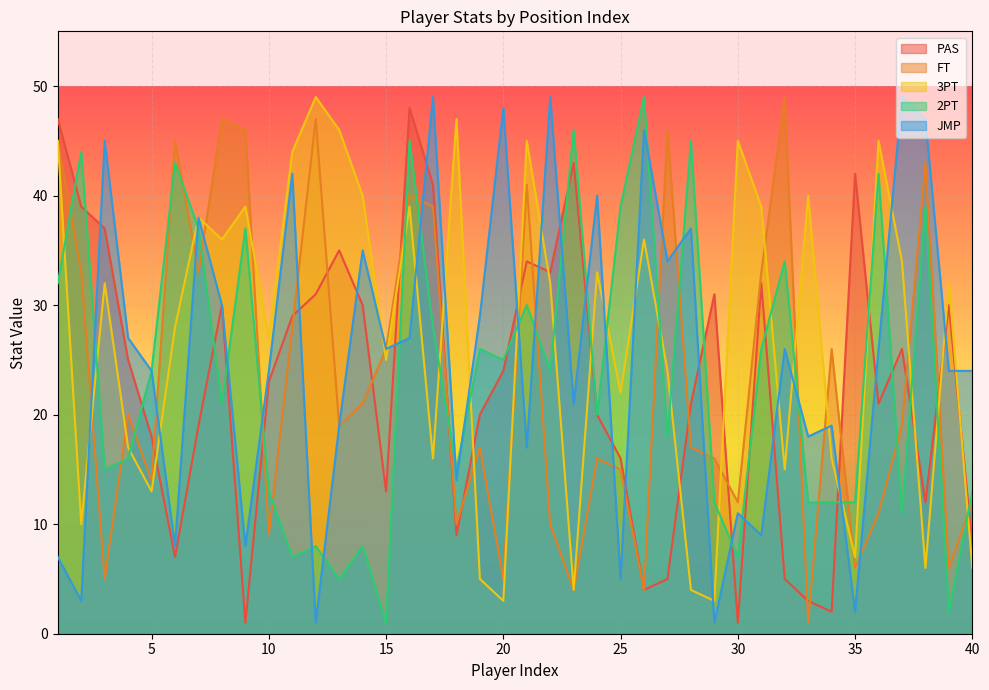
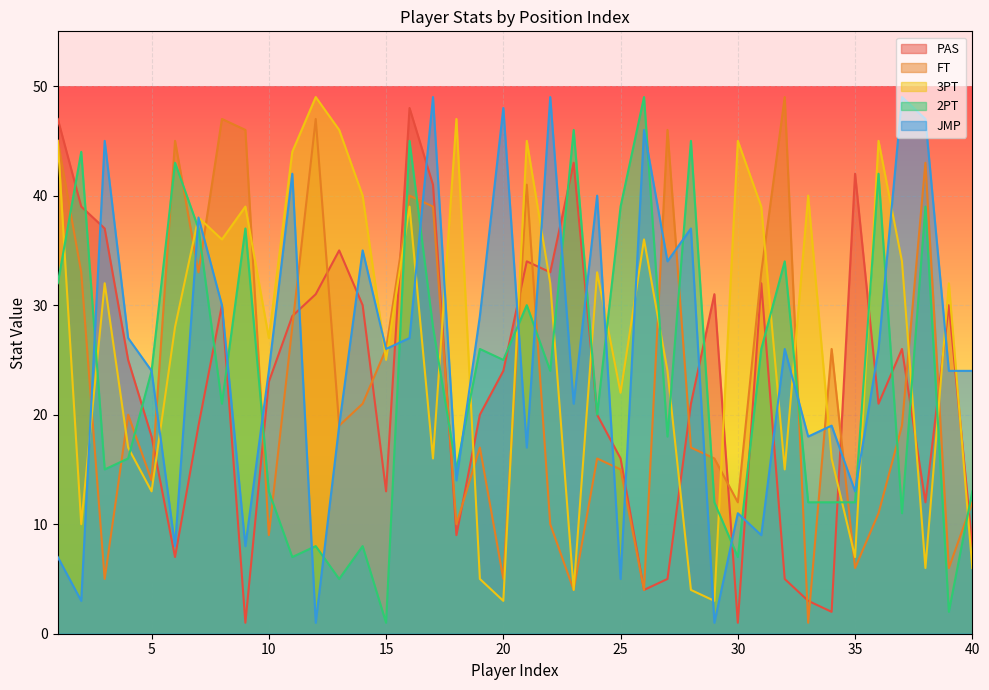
  {
    "2PT": {
      "10": 13,
      "15": 1,
      "20": 25,
      "25": 39,
      "30": 7,
      "35": 12,
      "40": 13
    },
    "JMP": {
      "10": 24,
      "20": 48,
      "25": 5,
      "30": 11,
-     "35": 2,
+     "35": 13,
      "40": 24
    }
  }
